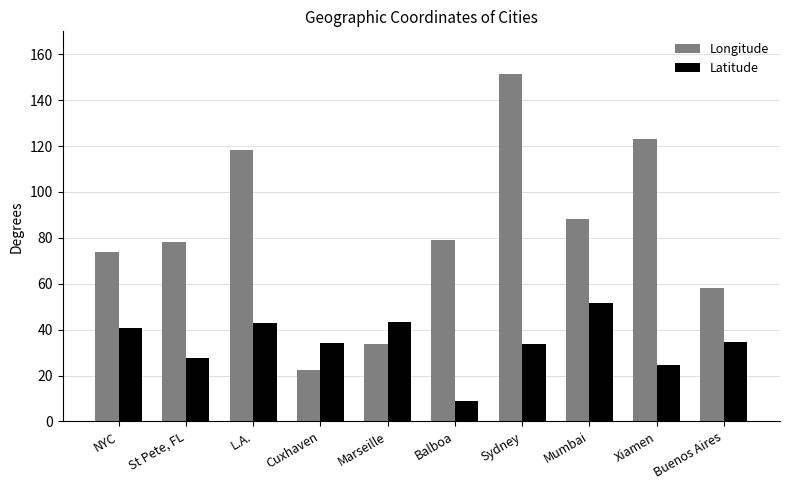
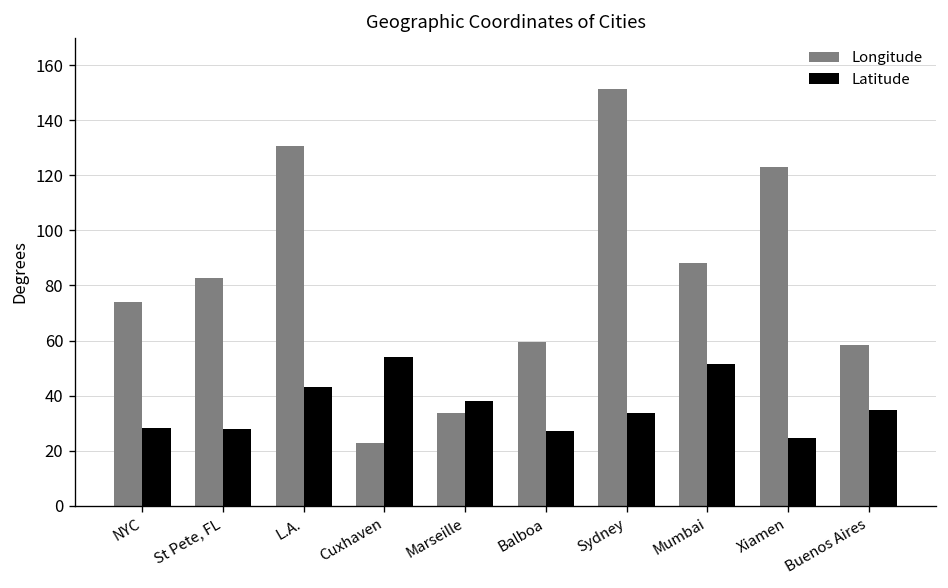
  {
    "Longitude": {
      "NYC": 74,
-     "St Pete, FL": 78,
-     "L.A.": 118,
+     "St Pete, FL": 83,
+     "L.A.": 130,
      "Cuxhaven": 23,
      "Marseille": 34,
-     "Balboa": 79,
+     "Balboa": 60,
      "Sydney": 151,
      "Mumbai": 88,
      "Xiamen": 123,
      "Buenos Aires": 58
    },
    "Latitude": {
-     "NYC": 41,
+     "NYC": 28,
      "St Pete, FL": 28,
      "L.A.": 43,
-     "Cuxhaven": 34,
-     "Marseille": 43,
-     "Balboa": 9,
+     "Cuxhaven": 54,
+     "Marseille": 38,
+     "Balboa": 27,
      "Sydney": 34,
      "Mumbai": 51,
      "Xiamen": 24,
      "Buenos Aires": 35
    }
  }
